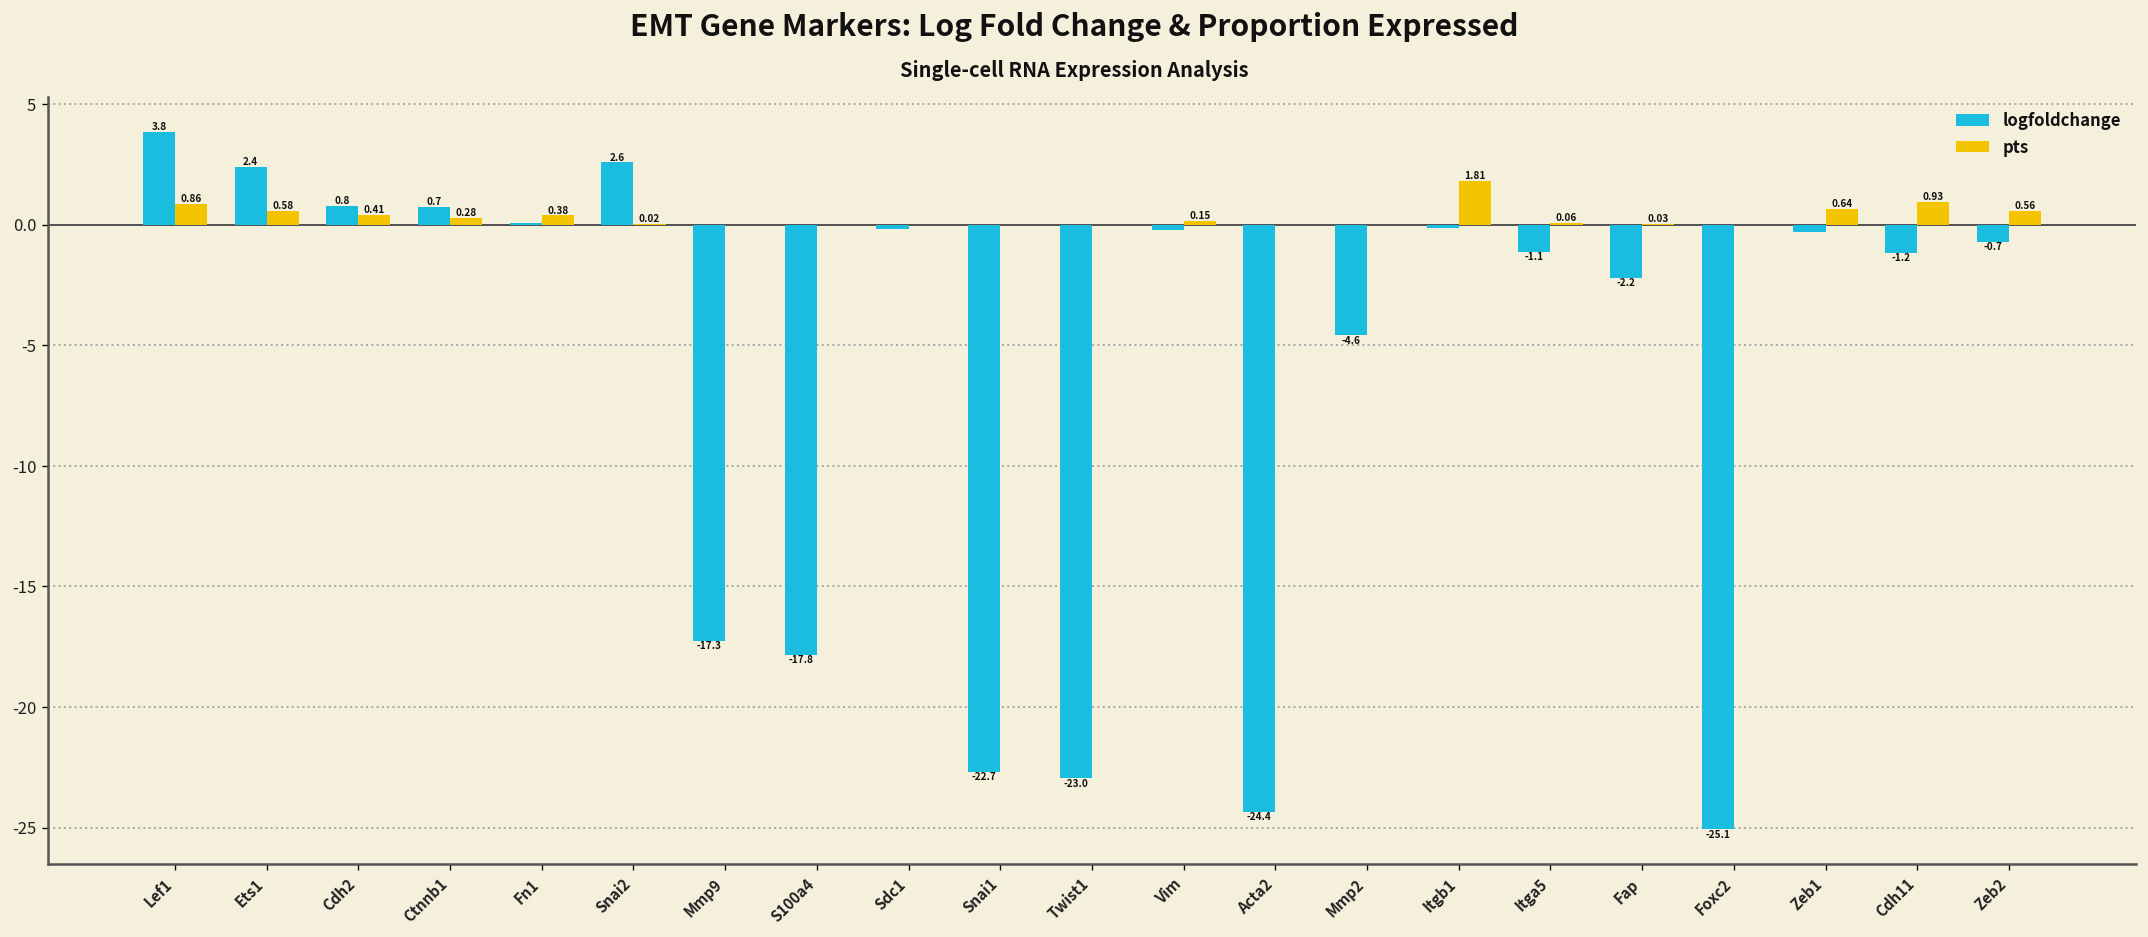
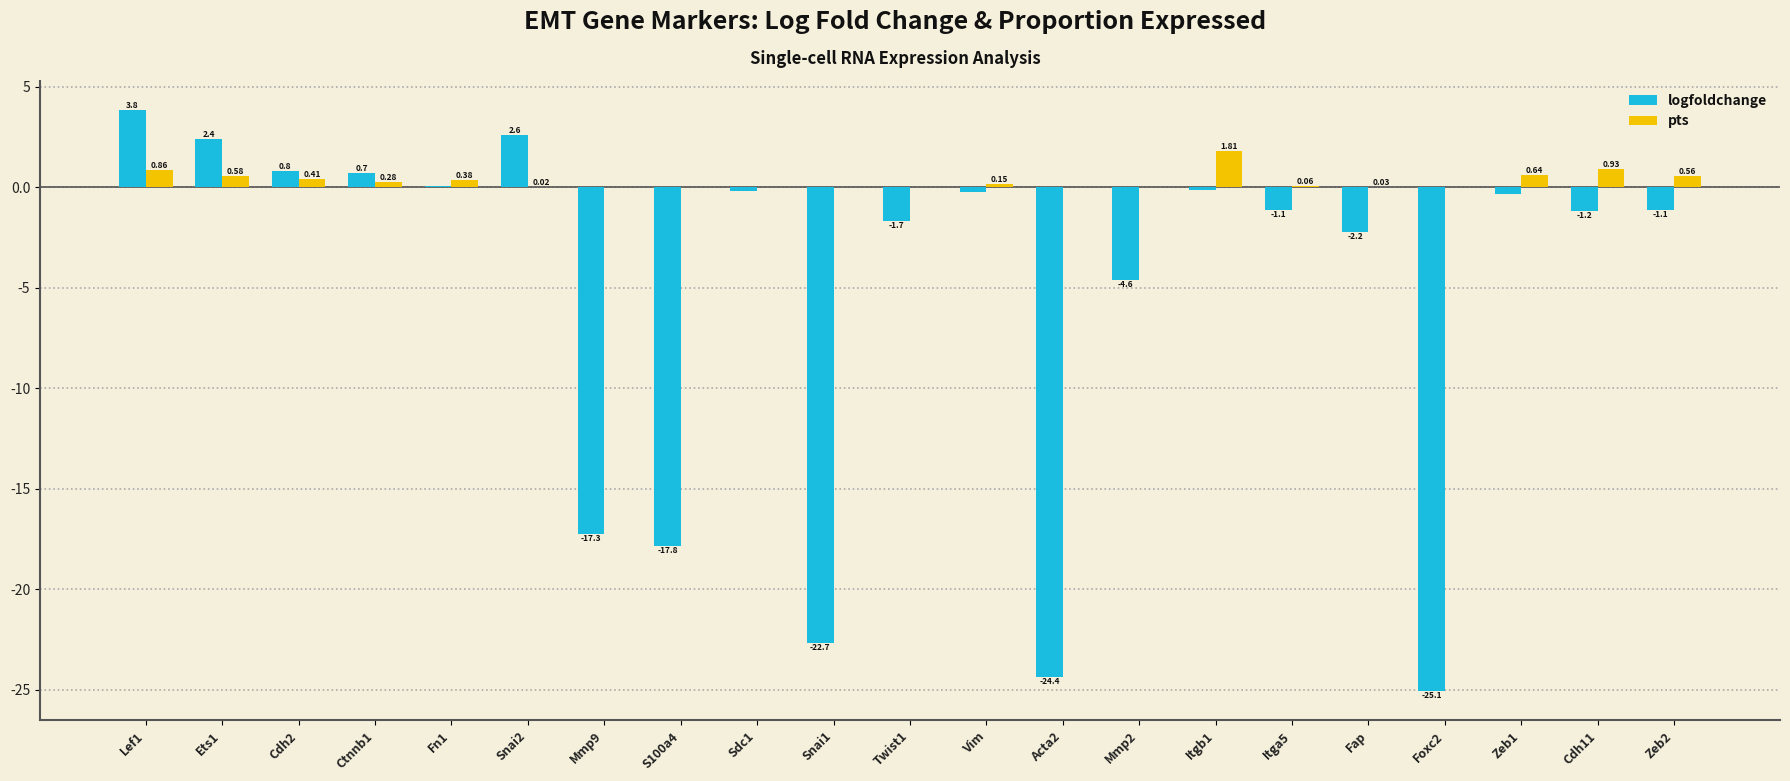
  {
    "logfoldchange": {
      "Lef1": 3.8,
      "Ets1": 2.4,
      "Cdh2": 0.8,
      "Ctnnb1": 0.7,
      "Snai2": 2.6,
      "Mmp9": -17.3,
      "S100a4": -17.8,
      "Snai1": -22.7,
-     "Twist1": -23.0,
+     "Twist1": -1.7,
      "Acta2": -24.4,
      "Mmp2": -4.6,
      "Itga5": -1.1,
      "Fap": -2.2,
      "Foxc2": -25.1,
      "Cdh11": -1.2,
-     "Zeb2": -0.7
+     "Zeb2": -1.1
    },
    "pts": {
      "Lef1": 0.86,
      "Ets1": 0.58,
      "Cdh2": 0.41,
      "Ctnnb1": 0.28,
      "Fn1": 0.38,
      "Snai2": 0.02,
      "Vim": 0.15,
      "Itgb1": 1.81,
      "Itga5": 0.06,
      "Fap": 0.03,
      "Zeb1": 0.64,
      "Cdh11": 0.93,
      "Zeb2": 0.56
    }
  }
